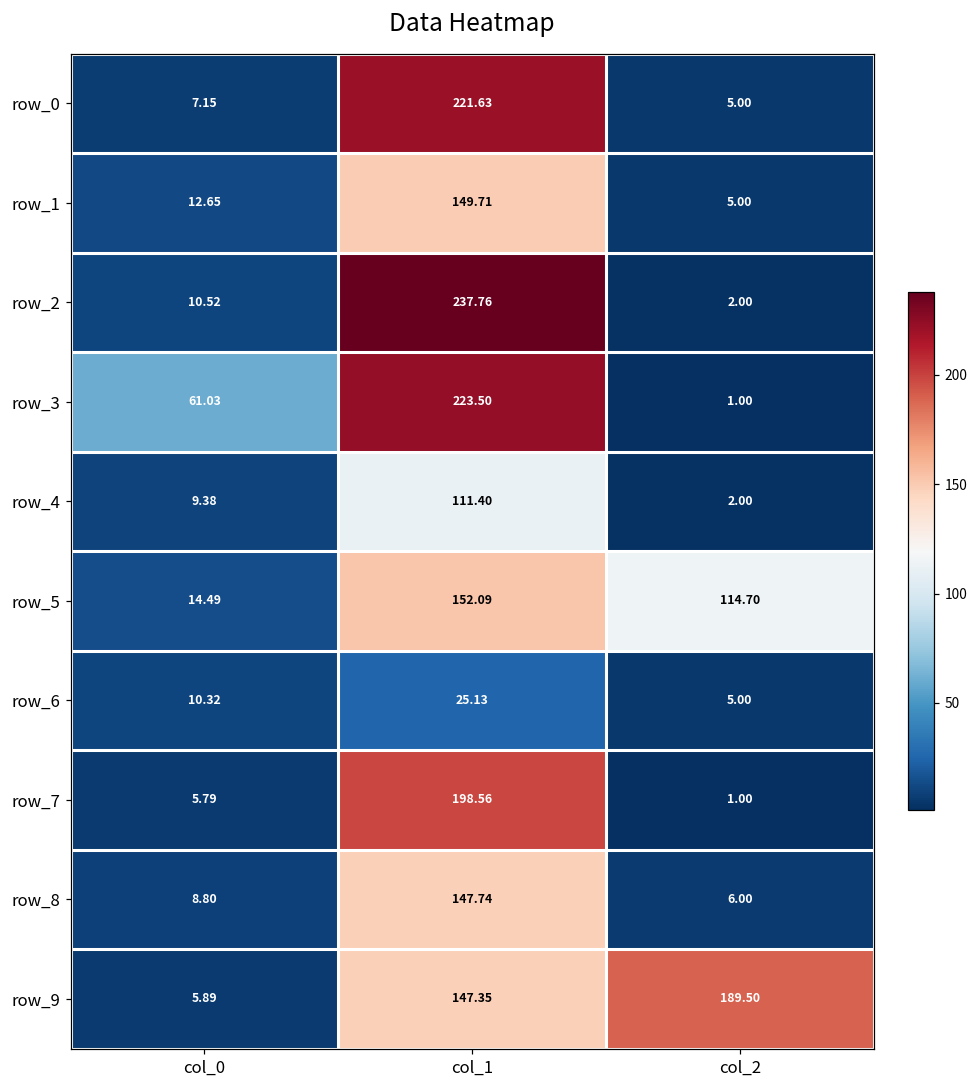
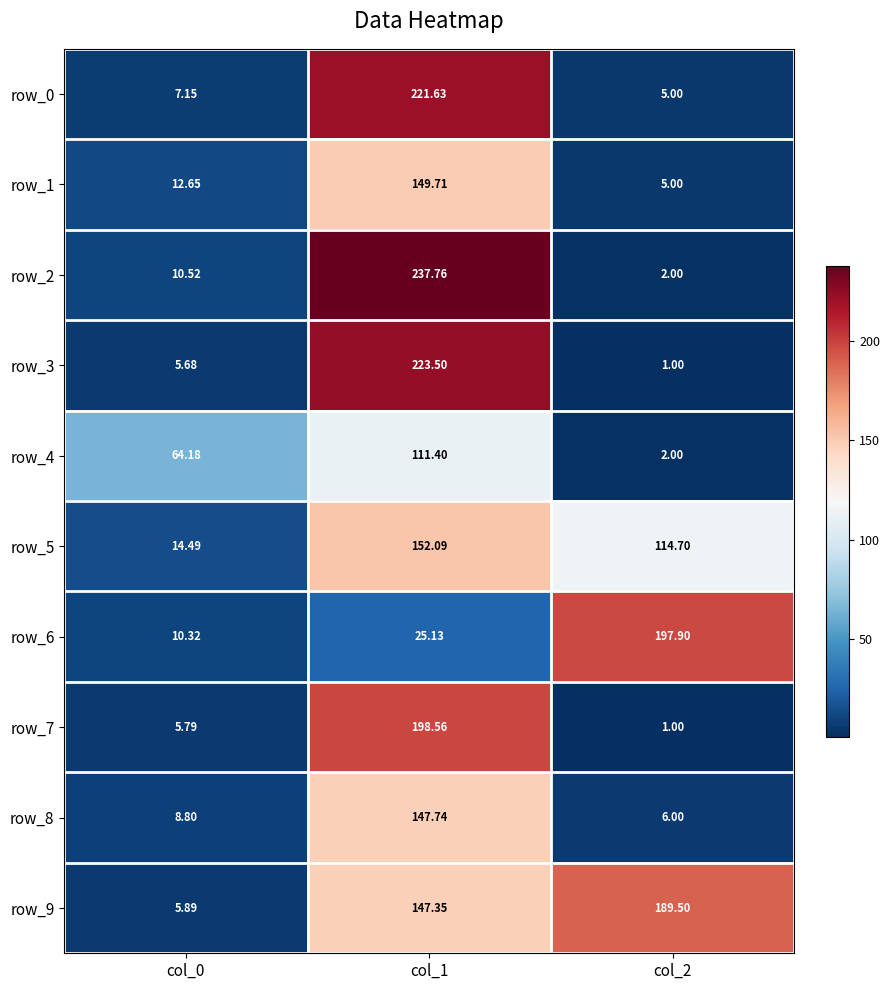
  {
    "row_0": {
      "col_0": 7.15,
      "col_1": 221.63,
      "col_2": 5.00
    },
    "row_1": {
      "col_0": 12.65,
      "col_1": 149.71,
      "col_2": 5.00
    },
    "row_2": {
      "col_0": 10.52,
      "col_1": 237.76,
      "col_2": 2.00
    },
    "row_3": {
-     "col_0": 61.03,
+     "col_0": 5.68,
      "col_1": 223.50,
      "col_2": 1.00
    },
    "row_4": {
-     "col_0": 9.38,
+     "col_0": 64.18,
      "col_1": 111.40,
      "col_2": 2.00
    },
    "row_5": {
      "col_0": 14.49,
      "col_1": 152.09,
      "col_2": 114.70
    },
    "row_6": {
      "col_0": 10.32,
      "col_1": 25.13,
-     "col_2": 5.00
+     "col_2": 197.90
    },
    "row_7": {
      "col_0": 5.79,
      "col_1": 198.56,
      "col_2": 1.00
    },
    "row_8": {
      "col_0": 8.80,
      "col_1": 147.74,
      "col_2": 6.00
    },
    "row_9": {
      "col_0": 5.89,
      "col_1": 147.35,
      "col_2": 189.50
    }
  }
